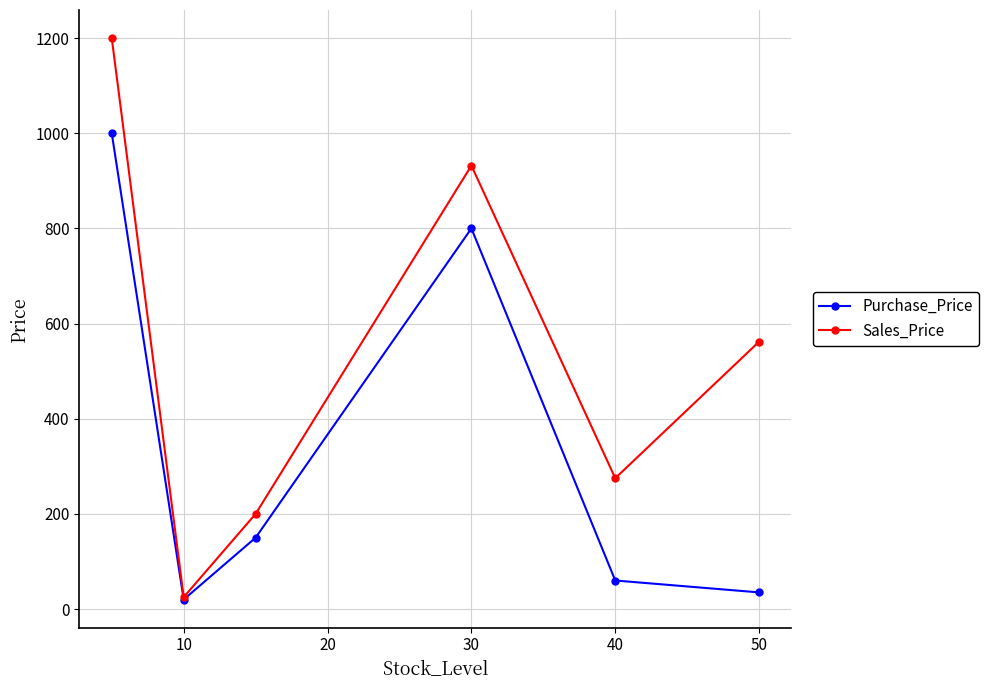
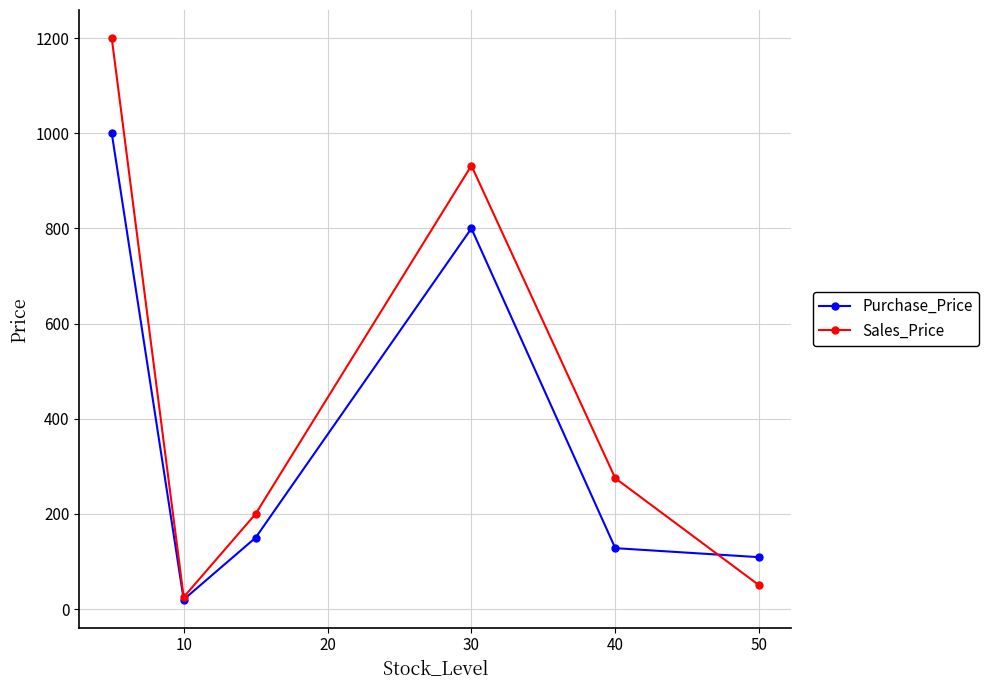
  {
    "Purchase_Price": {
      "30": 800,
-     "40": 60,
-     "50": 40
+     "40": 130,
+     "50": 110
    },
    "Sales_Price": {
      "30": 930,
      "40": 280,
-     "50": 560
+     "50": 50
    }
  }
